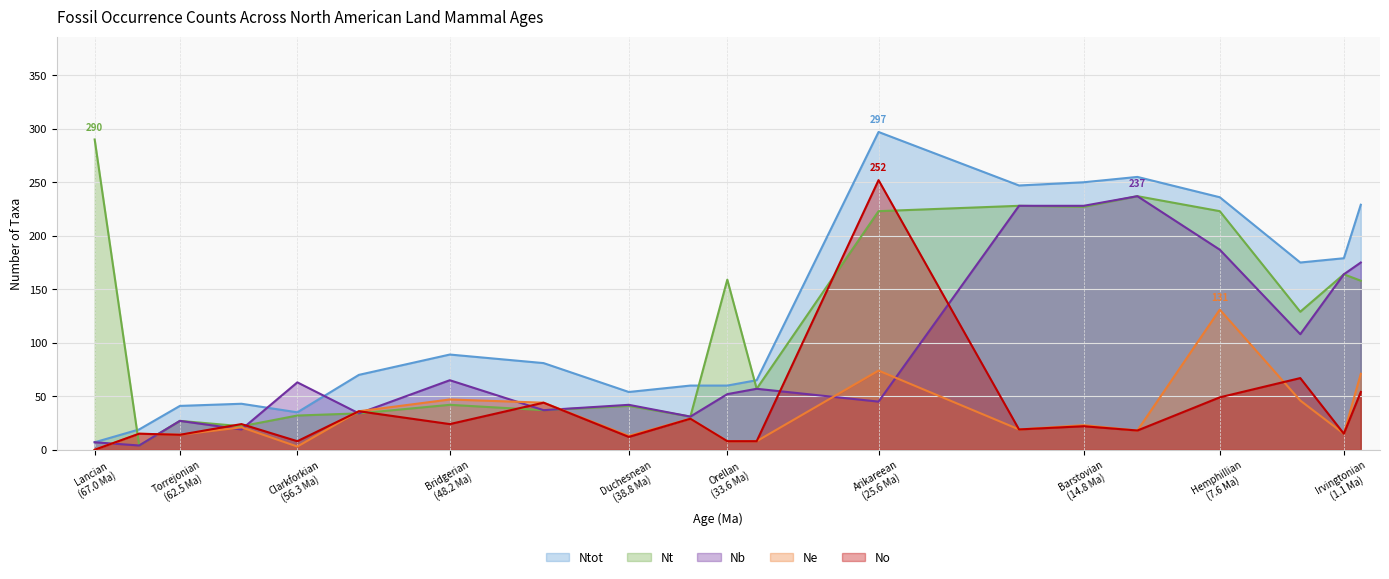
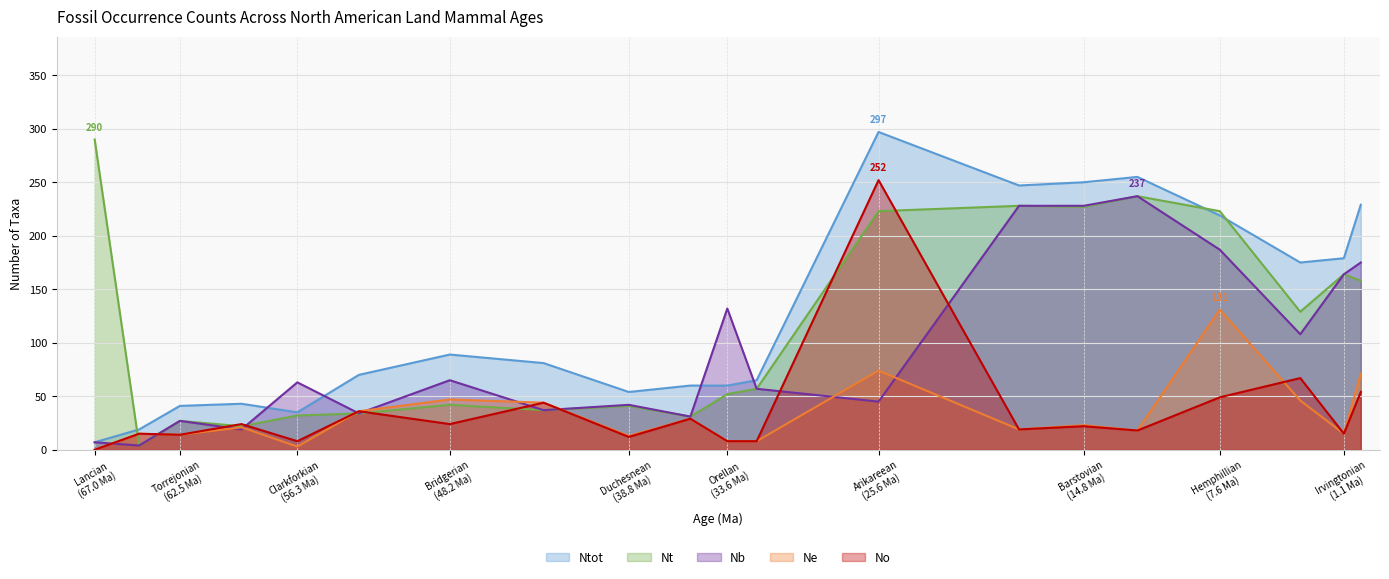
  {
    "Ntot": {
      "Torrejonian (62.5 Ma)": 41,
      "Clarkforkian (56.3 Ma)": 35,
      "Bridgerian (48.2 Ma)": 89,
      "Duchesnean (38.8 Ma)": 54,
      "Orellan (33.6 Ma)": 60,
      "Barstovian (14.8 Ma)": 250,
-     "Hemphillian (7.6 Ma)": 236,
+     "Hemphillian (7.6 Ma)": 219,
      "Irvingtonian (1.1 Ma)": 179
    },
    "Nt": {
      "Clarkforkian (56.3 Ma)": 32,
      "Bridgerian (48.2 Ma)": 42,
-     "Orellan (33.6 Ma)": 159,
+     "Orellan (33.6 Ma)": 52,
      "Arikareean (25.6 Ma)": 223,
      "Hemphillian (7.6 Ma)": 223
    },
    "Nb": {
      "Clarkforkian (56.3 Ma)": 63,
      "Bridgerian (48.2 Ma)": 65,
-     "Orellan (33.6 Ma)": 52,
+     "Orellan (33.6 Ma)": 132,
      "Arikareean (25.6 Ma)": 45,
      "Hemphillian (7.6 Ma)": 187
    },
    "Ne": {
      "Hemphillian (7.6 Ma)": 131
    },
    "No": {
      "Arikareean (25.6 Ma)": 252
    }
  }
